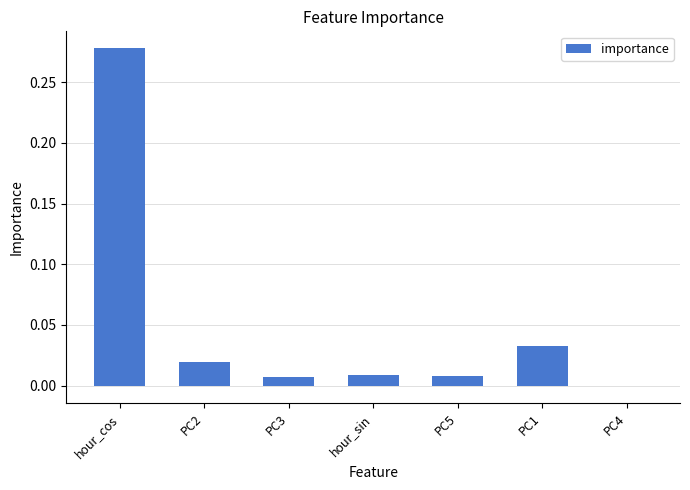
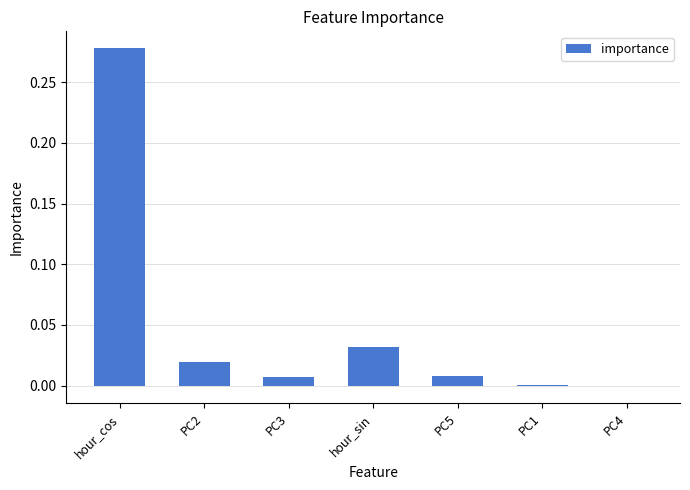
  {
    "hour_cos": 0.278,
    "PC2": 0.020,
    "PC3": 0.007,
-   "hour_sin": 0.009,
+   "hour_sin": 0.031,
    "PC5": 0.008,
-   "PC1": 0.033
+   "PC1": 0.001
  }
